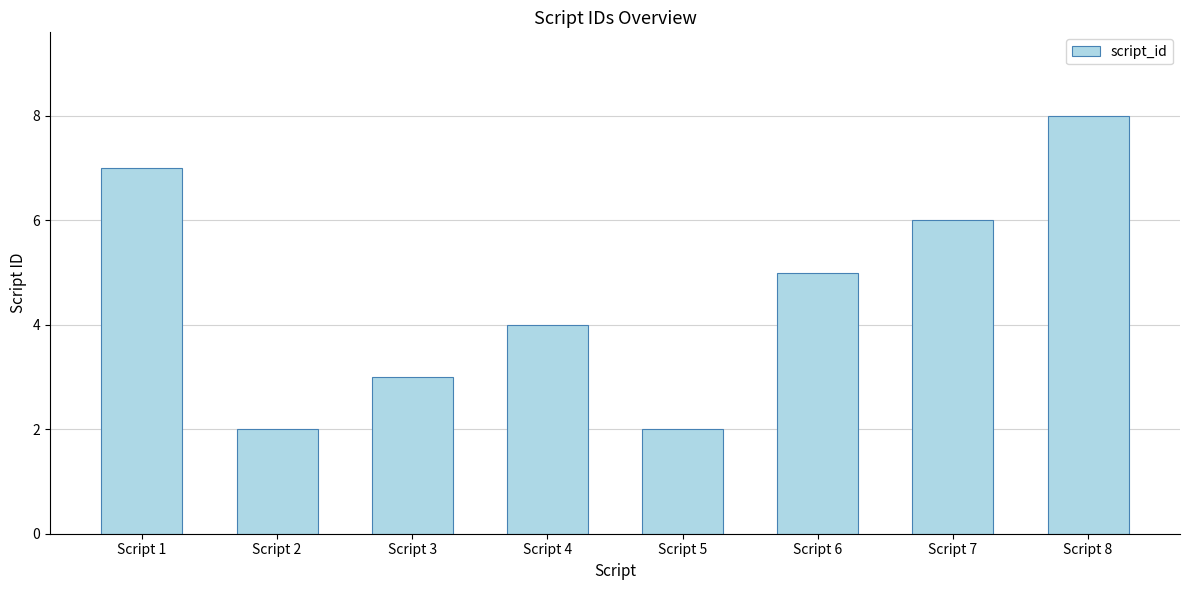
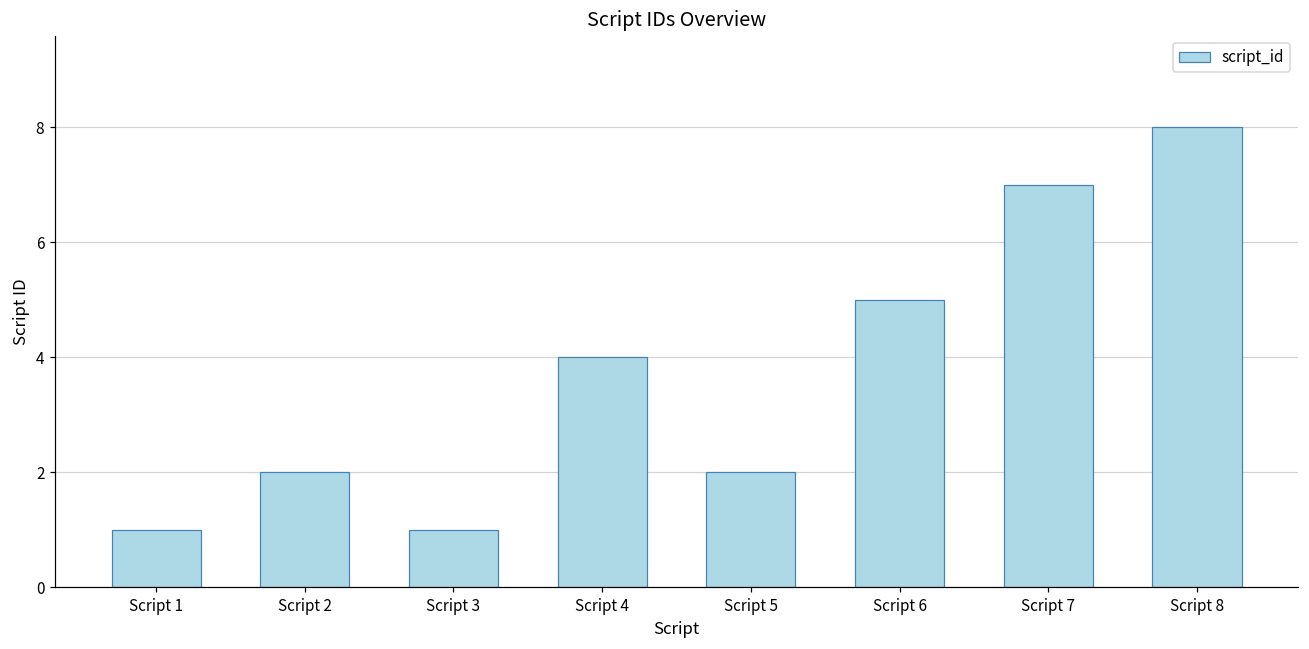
  {
-   "Script 1": 7,
+   "Script 1": 1,
    "Script 2": 2,
-   "Script 3": 3,
+   "Script 3": 1,
    "Script 4": 4,
    "Script 5": 2,
    "Script 6": 5,
-   "Script 7": 6,
+   "Script 7": 7,
    "Script 8": 8
  }
